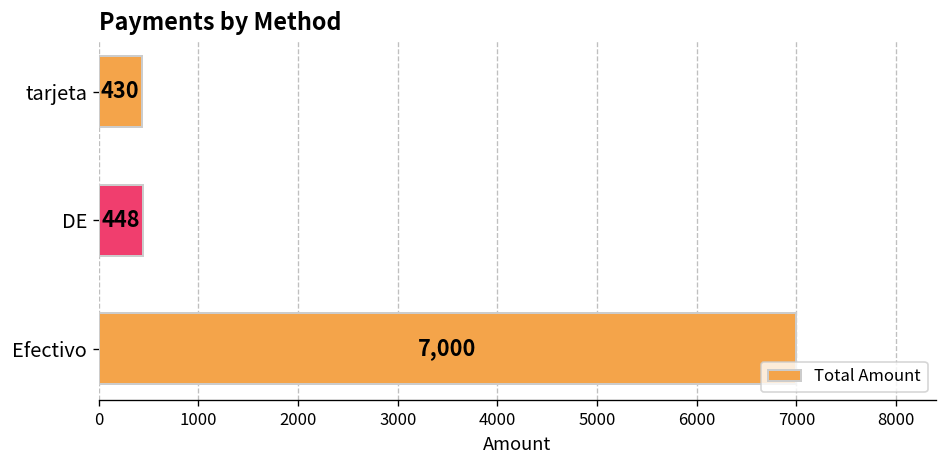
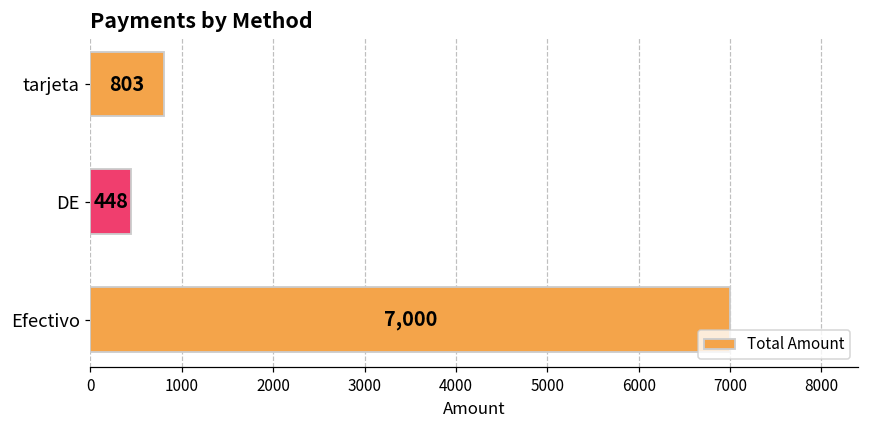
  {
-   "tarjeta": "430",
+   "tarjeta": "803",
    "DE": "448",
    "Efectivo": "7,000"
  }
